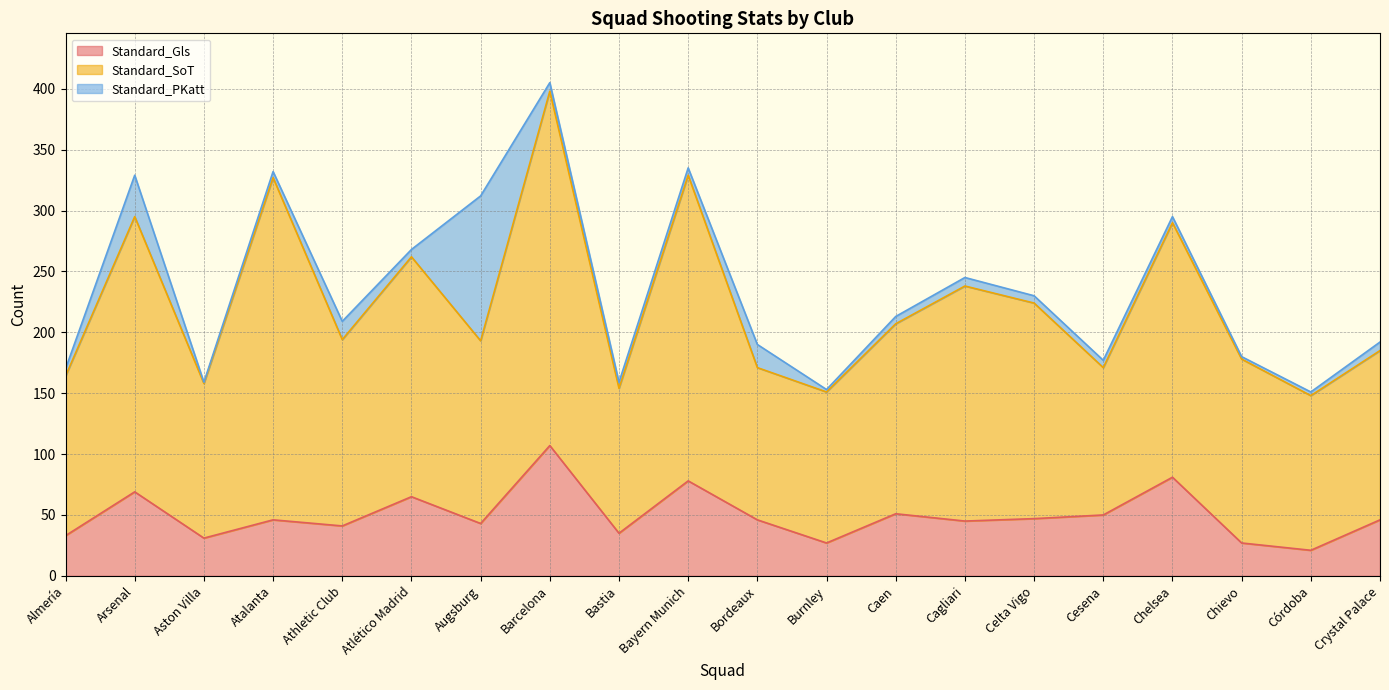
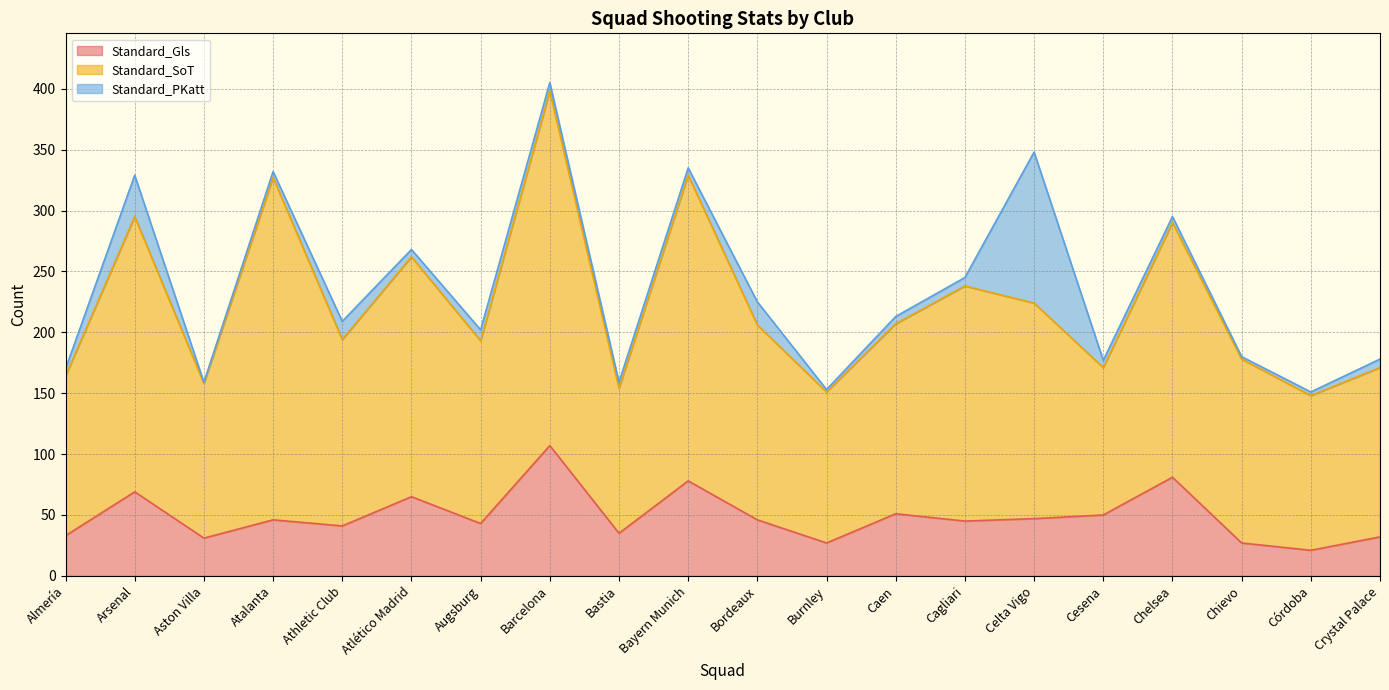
  {
    "Standard_Gls": {
      "Almería": 33,
      "Arsenal": 69,
      "Aston Villa": 31,
      "Atalanta": 46,
      "Athletic Club": 41,
      "Atlético Madrid": 65,
      "Augsburg": 43,
      "Barcelona": 107,
      "Bastia": 35,
      "Bayern Munich": 78,
      "Bordeaux": 46,
      "Burnley": 27,
      "Caen": 51,
      "Cagliari": 45,
      "Celta Vigo": 47,
      "Cesena": 50,
      "Chelsea": 81,
      "Chievo": 27,
      "Córdoba": 21,
-     "Crystal Palace": 46
+     "Crystal Palace": 32
    },
    "Standard_SoT": {
      "Almería": 131,
      "Arsenal": 226,
      "Atalanta": 281,
      "Athletic Club": 153,
      "Atlético Madrid": 197,
      "Augsburg": 150,
      "Barcelona": 291,
      "Bastia": 119,
      "Bayern Munich": 251,
-     "Bordeaux": 125,
+     "Bordeaux": 160,
      "Caen": 156,
      "Cagliari": 193,
      "Celta Vigo": 177,
      "Cesena": 121,
      "Chelsea": 209,
      "Córdoba": 127,
      "Crystal Palace": 139
    },
    "Standard_PKatt": {
      "Almería": 6,
      "Arsenal": 34,
      "Atalanta": 5,
      "Athletic Club": 15,
      "Atlético Madrid": 6,
-     "Augsburg": 119,
+     "Augsburg": 9,
      "Barcelona": 7,
      "Bastia": 5,
      "Bayern Munich": 6,
      "Bordeaux": 19,
      "Caen": 6,
      "Cagliari": 7,
-     "Celta Vigo": 6,
+     "Celta Vigo": 124,
      "Cesena": 6,
      "Chelsea": 5,
      "Córdoba": 3,
      "Crystal Palace": 7
    }
  }
